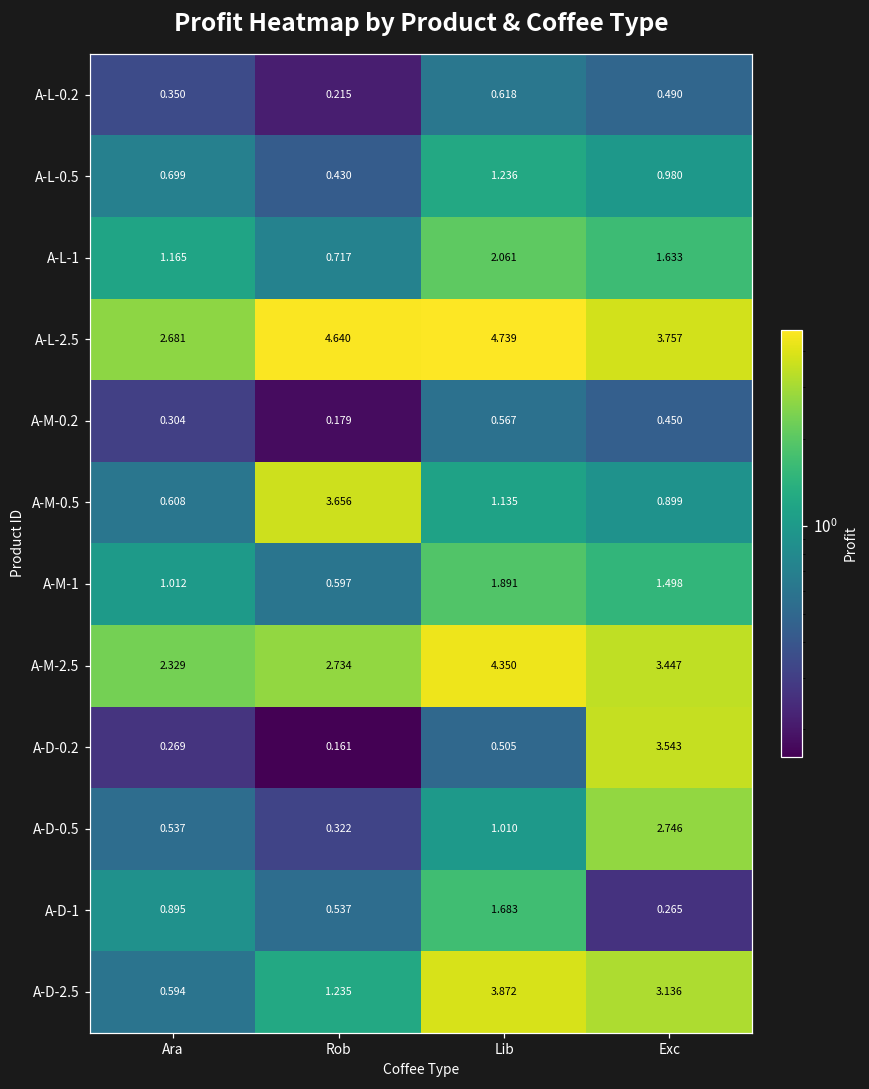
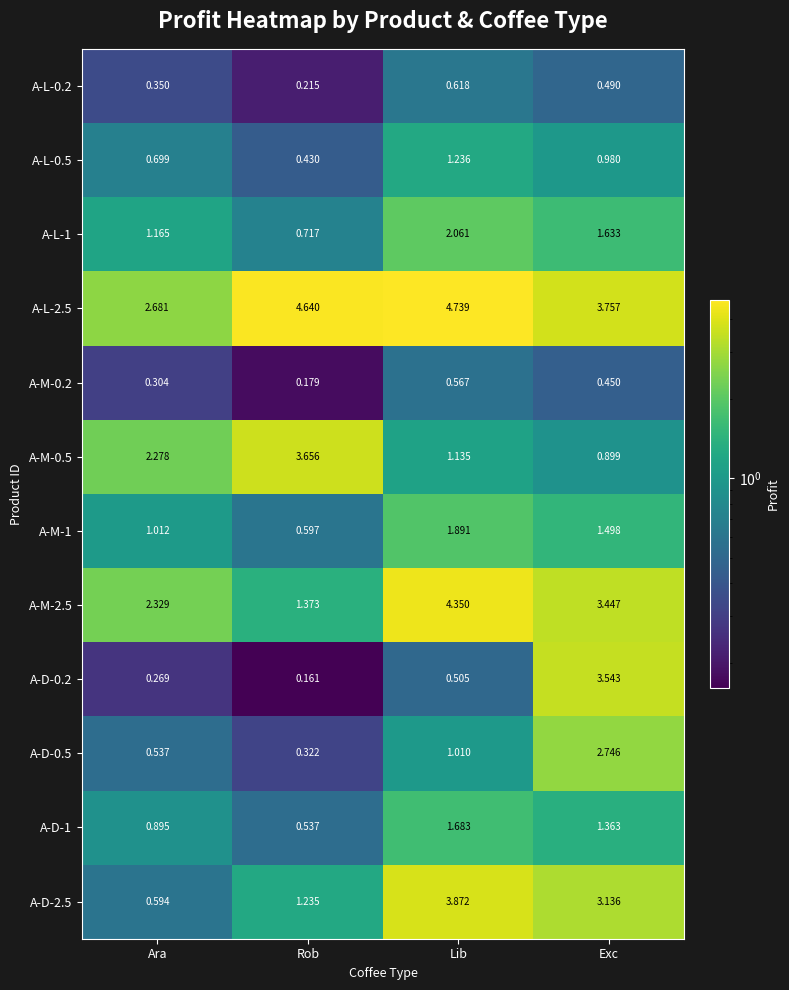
  {
    "A-L-0.2": {
      "Ara": 0.350,
      "Rob": 0.215,
      "Lib": 0.618,
      "Exc": 0.490
    },
    "A-L-0.5": {
      "Ara": 0.699,
      "Rob": 0.430,
      "Lib": 1.236,
      "Exc": 0.980
    },
    "A-L-1": {
      "Ara": 1.165,
      "Rob": 0.717,
      "Lib": 2.061,
      "Exc": 1.633
    },
    "A-L-2.5": {
      "Ara": 2.681,
      "Rob": 4.640,
      "Lib": 4.739,
      "Exc": 3.757
    },
    "A-M-0.2": {
      "Ara": 0.304,
      "Rob": 0.179,
      "Lib": 0.567,
      "Exc": 0.450
    },
    "A-M-0.5": {
-     "Ara": 0.608,
+     "Ara": 2.278,
      "Rob": 3.656,
      "Lib": 1.135,
      "Exc": 0.899
    },
    "A-M-1": {
      "Ara": 1.012,
      "Rob": 0.597,
      "Lib": 1.891,
      "Exc": 1.498
    },
    "A-M-2.5": {
      "Ara": 2.329,
-     "Rob": 2.734,
+     "Rob": 1.373,
      "Lib": 4.350,
      "Exc": 3.447
    },
    "A-D-0.2": {
      "Ara": 0.269,
      "Rob": 0.161,
      "Lib": 0.505,
      "Exc": 3.543
    },
    "A-D-0.5": {
      "Ara": 0.537,
      "Rob": 0.322,
      "Lib": 1.010,
      "Exc": 2.746
    },
    "A-D-1": {
      "Ara": 0.895,
      "Rob": 0.537,
      "Lib": 1.683,
-     "Exc": 0.265
+     "Exc": 1.363
    },
    "A-D-2.5": {
      "Ara": 0.594,
      "Rob": 1.235,
      "Lib": 3.872,
      "Exc": 3.136
    }
  }
